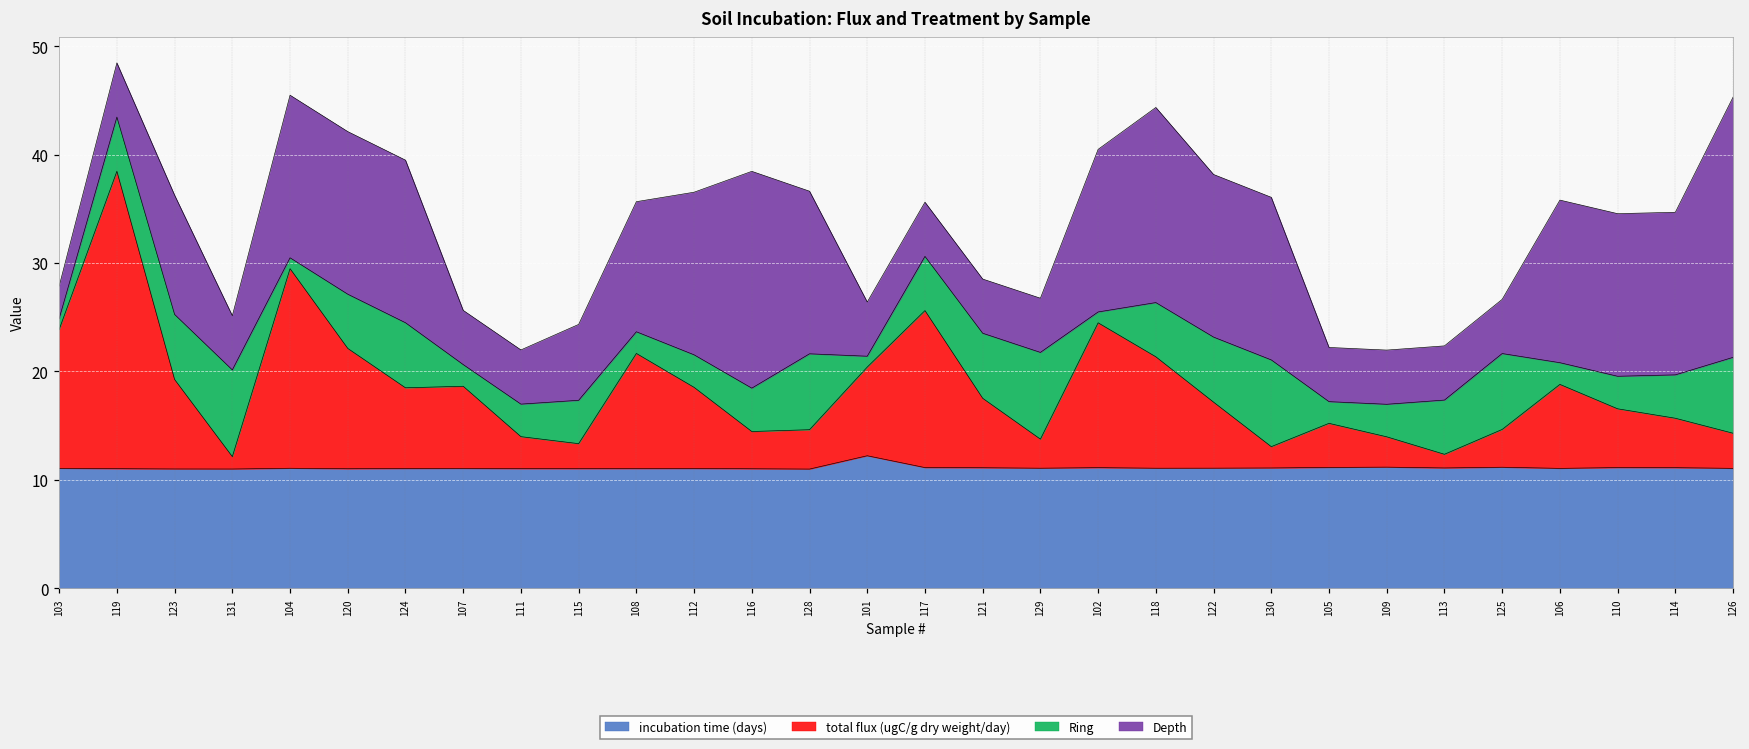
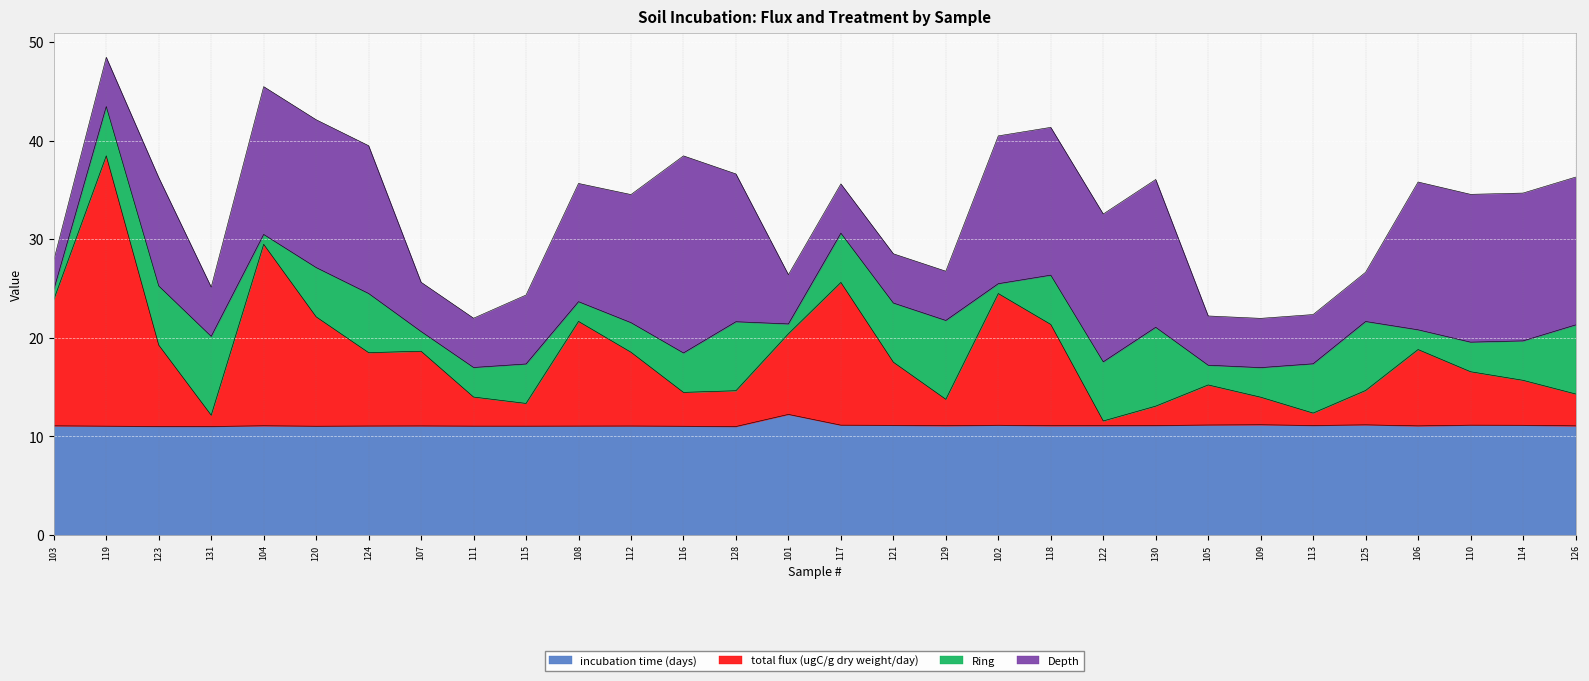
  {
    "incubation time (days)": {
      "103": 11,
      "119": 11,
      "123": 11,
      "131": 11,
      "104": 11,
      "120": 11,
      "124": 11,
      "107": 11,
      "111": 11,
      "115": 11,
      "108": 11,
      "112": 11,
      "116": 11,
      "128": 11,
      "101": 12,
      "117": 11,
      "121": 11,
      "129": 11,
      "102": 11,
      "118": 11,
      "122": 11,
      "130": 11,
      "105": 11,
      "109": 11,
      "113": 11,
      "125": 11,
      "106": 11,
      "110": 11,
      "114": 11,
      "126": 11
    },
    "total flux (ugC/g dry weight/day)": {
      "103": 13,
      "119": 27,
      "123": 8,
      "131": 1,
      "104": 18,
      "120": 11,
      "124": 7,
      "107": 8,
      "111": 3,
      "115": 2,
      "108": 11,
      "112": 7,
      "116": 3,
      "128": 4,
      "101": 8,
      "117": 14,
      "121": 6,
      "129": 3,
      "102": 13,
      "118": 10,
-     "122": 6,
+     "122": 0,
      "130": 2,
      "105": 4,
      "109": 3,
      "113": 1,
      "125": 3,
      "106": 8,
      "110": 5,
      "114": 5,
      "126": 3
    },
    "Ring": {
      "103": 1,
      "119": 5,
      "123": 6,
      "131": 8,
      "104": 1,
      "120": 5,
      "124": 6,
      "107": 2,
      "111": 3,
      "115": 4,
      "108": 2,
      "112": 3,
      "116": 4,
      "128": 7,
      "101": 1,
      "117": 5,
      "121": 6,
      "129": 8,
      "102": 1,
      "118": 5,
      "122": 6,
      "130": 8,
      "105": 2,
      "109": 3,
      "113": 5,
      "125": 7,
      "106": 2,
      "110": 3,
      "114": 4,
      "126": 7
    },
    "Depth": {
      "103": 3,
      "119": 5,
      "123": 11,
      "131": 5,
      "104": 15,
      "120": 15,
      "124": 15,
      "107": 5,
      "111": 5,
      "115": 7,
      "108": 12,
-     "112": 15,
+     "112": 13,
      "116": 20,
      "128": 15,
      "101": 5,
      "117": 5,
      "121": 5,
      "129": 5,
      "102": 15,
-     "118": 18,
+     "118": 15,
      "122": 15,
      "130": 15,
      "105": 5,
      "109": 5,
      "113": 5,
      "125": 5,
      "106": 15,
      "110": 15,
      "114": 15,
-     "126": 24
+     "126": 15
    }
  }
